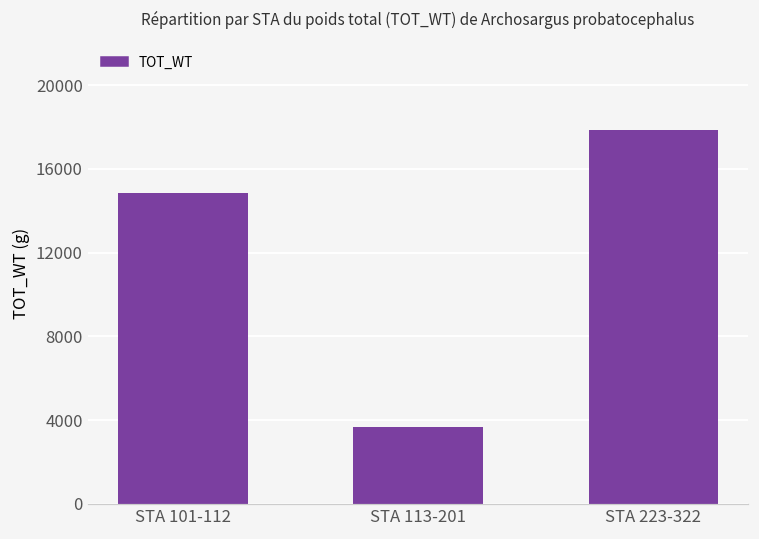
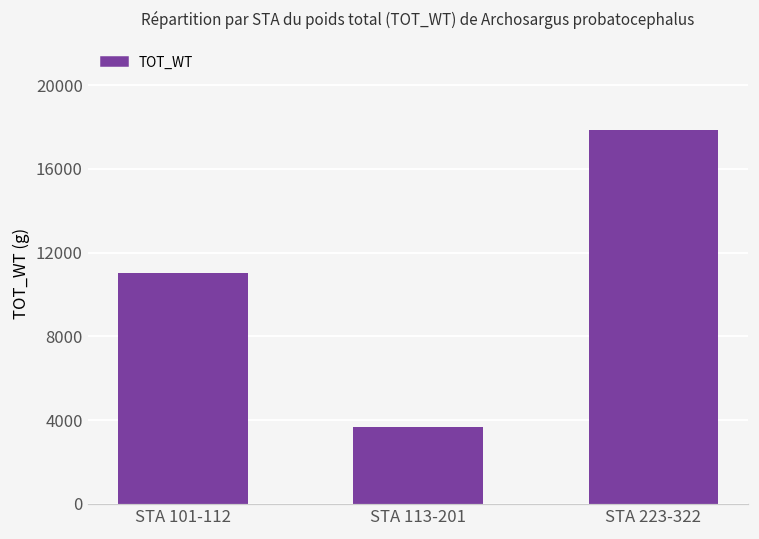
  {
-   "STA 101-112": 14800,
+   "STA 101-112": 11000,
    "STA 113-201": 3700,
    "STA 223-322": 17900
  }
